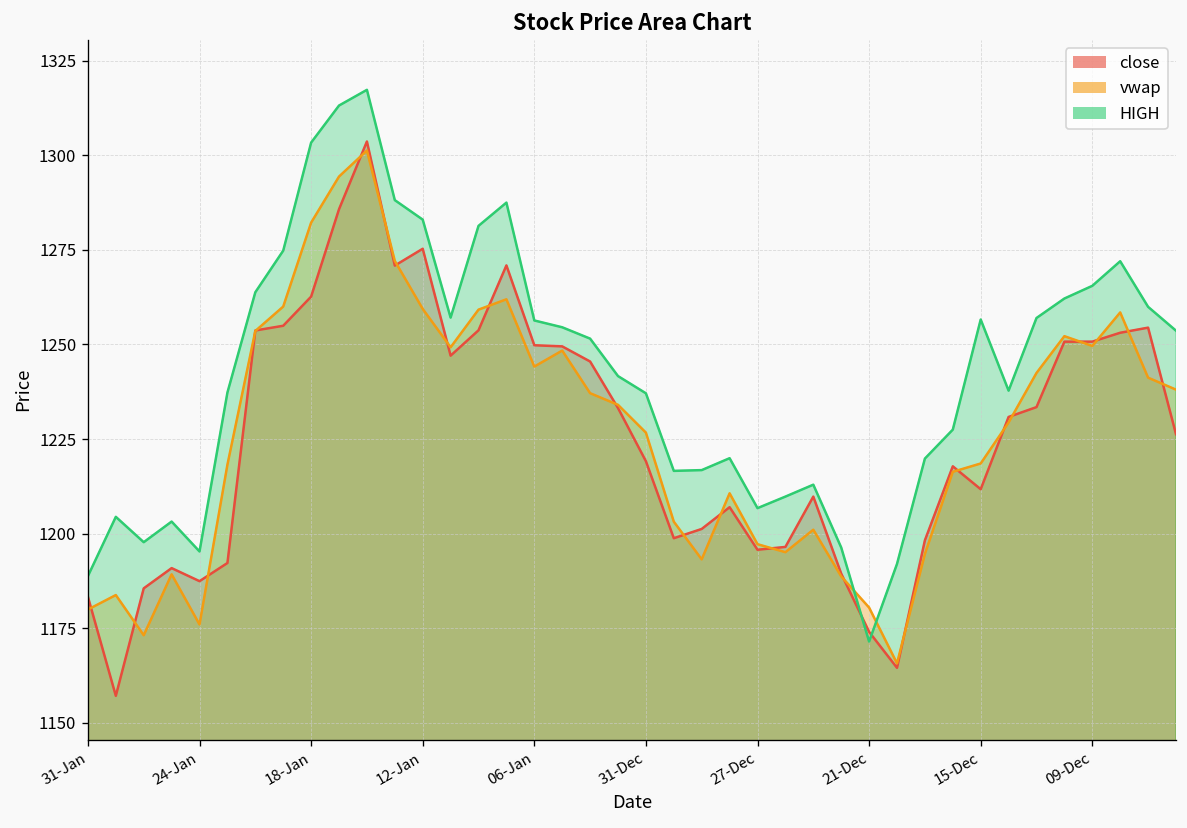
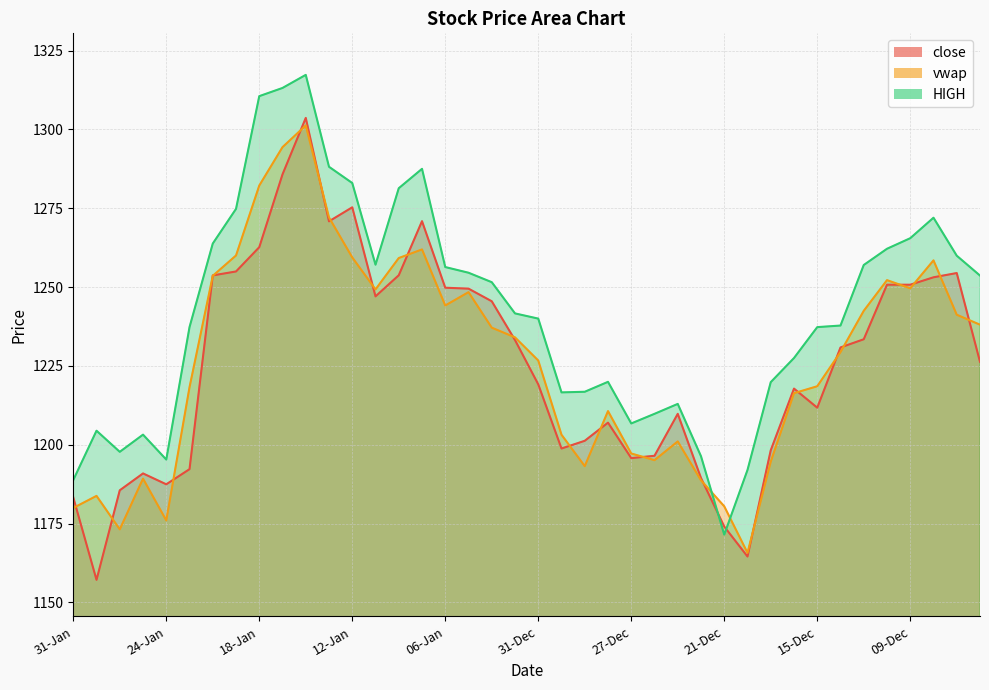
  {
    "HIGH": {
      "31-Jan": 1189,
      "24-Jan": 1195,
-     "18-Jan": 1303,
+     "18-Jan": 1311,
      "12-Jan": 1283,
      "06-Jan": 1256,
-     "31-Dec": 1237,
+     "31-Dec": 1240,
      "27-Dec": 1207,
      "21-Dec": 1171,
-     "15-Dec": 1257,
+     "15-Dec": 1237,
      "09-Dec": 1266
    }
  }
